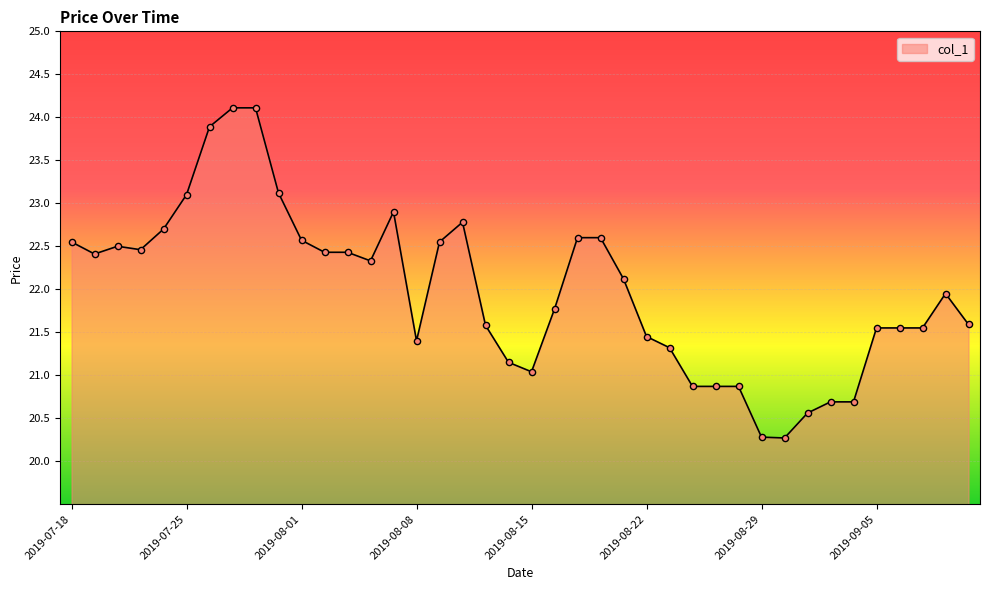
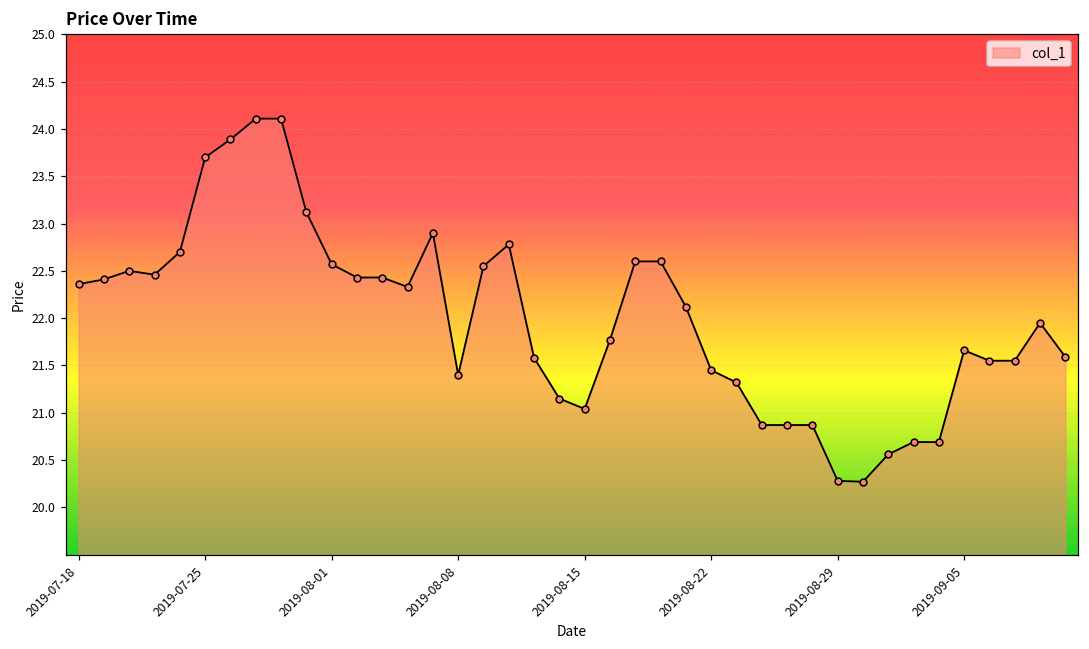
  {
-   "2019-07-18": 22.6,
-   "2019-07-25": 23.1,
+   "2019-07-18": 22.4,
+   "2019-07-25": 23.7,
    "2019-08-01": 22.6,
    "2019-08-08": 21.4,
    "2019-08-15": 21.0,
    "2019-08-22": 21.5,
    "2019-08-29": 20.3,
-   "2019-09-05": 21.6
+   "2019-09-05": 21.7
  }
